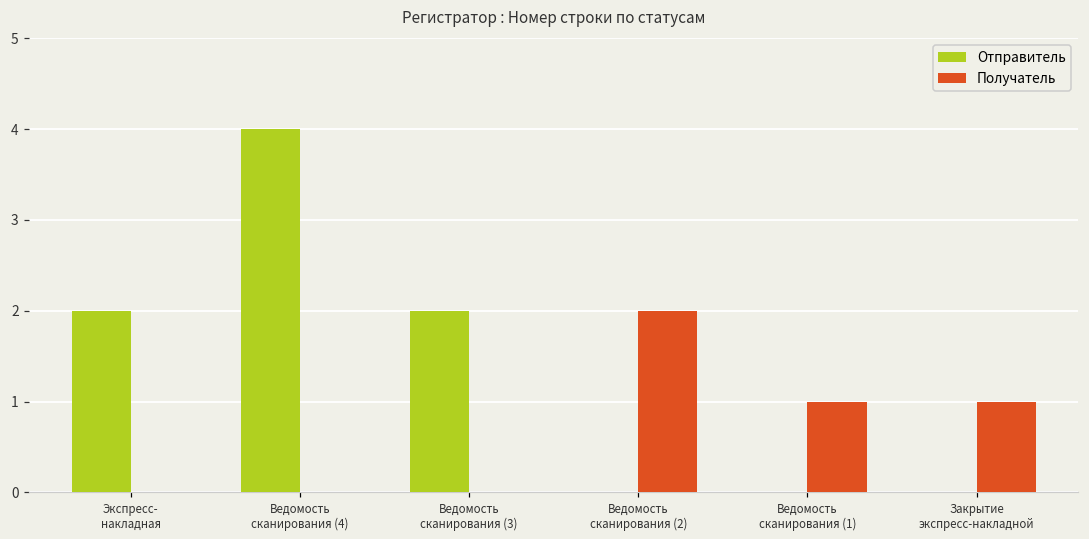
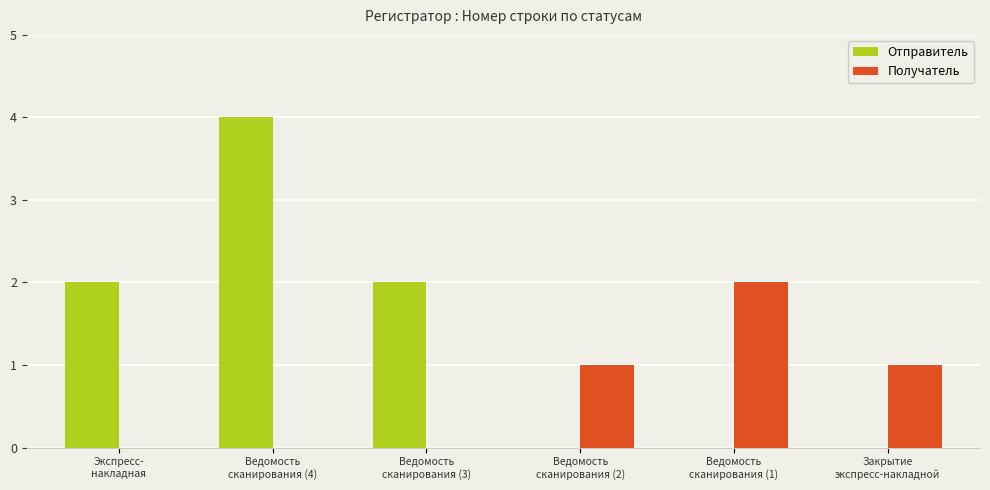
  {
    "Отправитель": {
      "Экспресс- накладная": 2,
      "Ведомость сканирования (4)": 4,
      "Ведомость сканирования (3)": 2,
      "Ведомость сканирования (2)": 0,
      "Ведомость сканирования (1)": 0,
      "Закрытие экспресс-накладной": 0
    },
    "Получатель": {
      "Экспресс- накладная": 0,
      "Ведомость сканирования (4)": 0,
      "Ведомость сканирования (3)": 0,
-     "Ведомость сканирования (2)": 2,
-     "Ведомость сканирования (1)": 1,
+     "Ведомость сканирования (2)": 1,
+     "Ведомость сканирования (1)": 2,
      "Закрытие экспресс-накладной": 1
    }
  }
